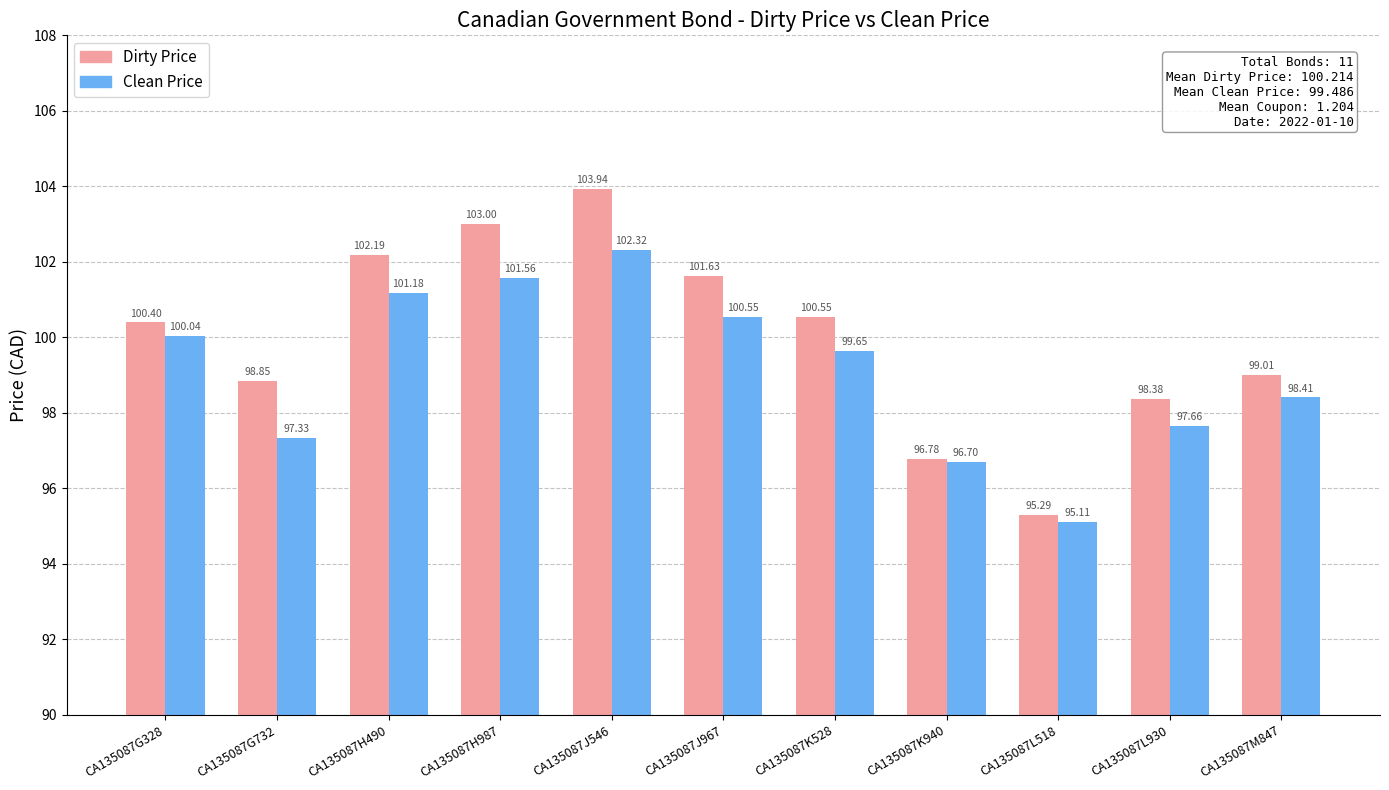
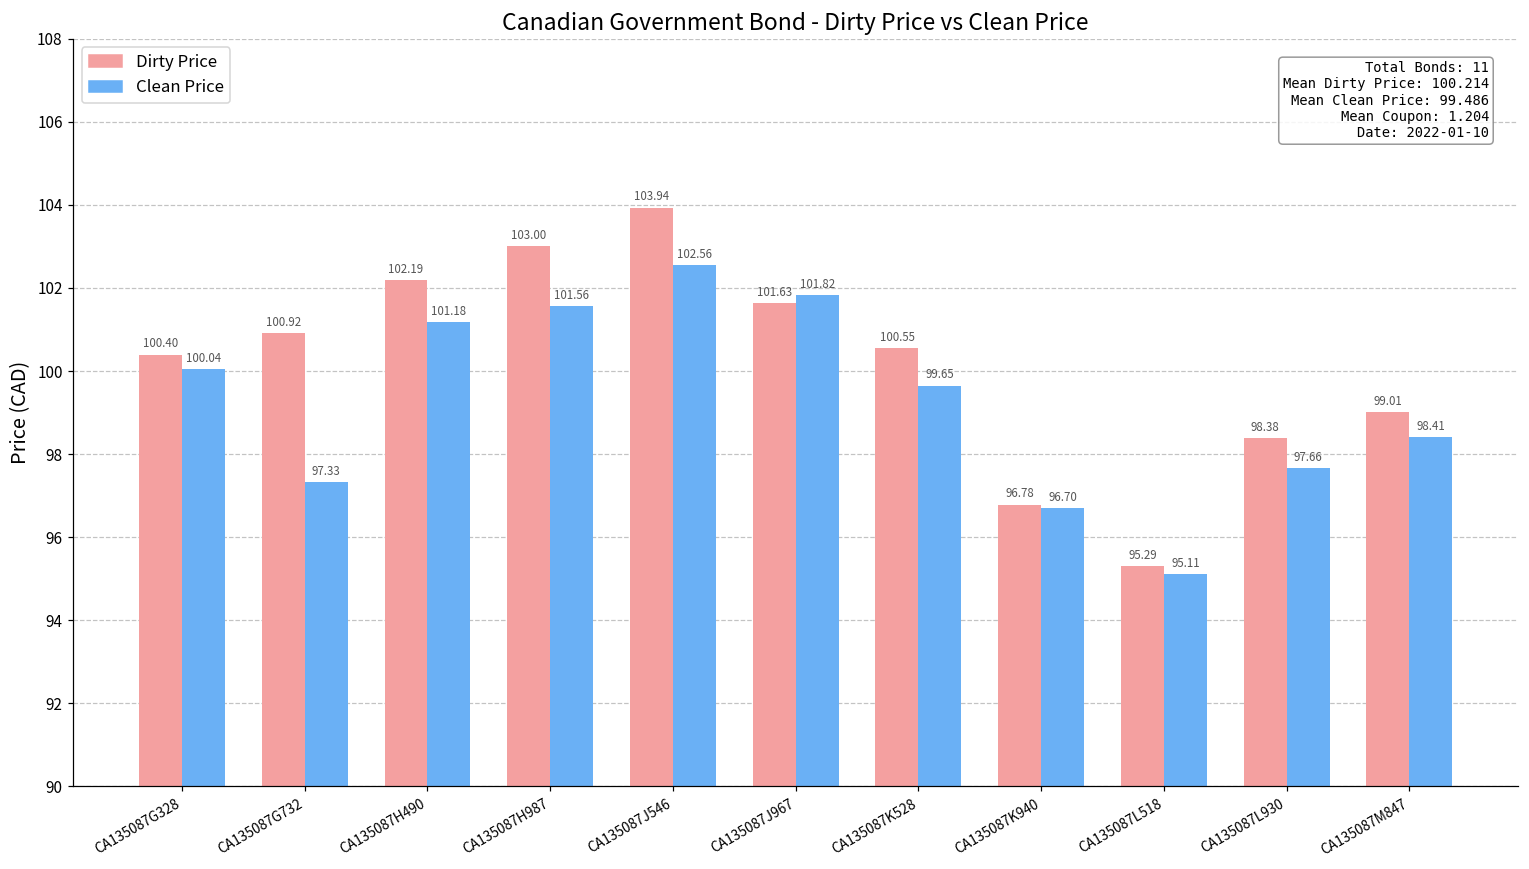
  {
    "Dirty Price": {
      "CA135087G328": 100.40,
-     "CA135087G732": 98.85,
+     "CA135087G732": 100.92,
      "CA135087H490": 102.19,
      "CA135087H987": 103.00,
      "CA135087J546": 103.94,
      "CA135087J967": 101.63,
      "CA135087K528": 100.55,
      "CA135087K940": 96.78,
      "CA135087L518": 95.29,
      "CA135087L930": 98.38,
      "CA135087M847": 99.01
    },
    "Clean Price": {
      "CA135087G328": 100.04,
      "CA135087G732": 97.33,
      "CA135087H490": 101.18,
      "CA135087H987": 101.56,
-     "CA135087J546": 102.32,
-     "CA135087J967": 100.55,
+     "CA135087J546": 102.56,
+     "CA135087J967": 101.82,
      "CA135087K528": 99.65,
      "CA135087K940": 96.70,
      "CA135087L518": 95.11,
      "CA135087L930": 97.66,
      "CA135087M847": 98.41
    }
  }
